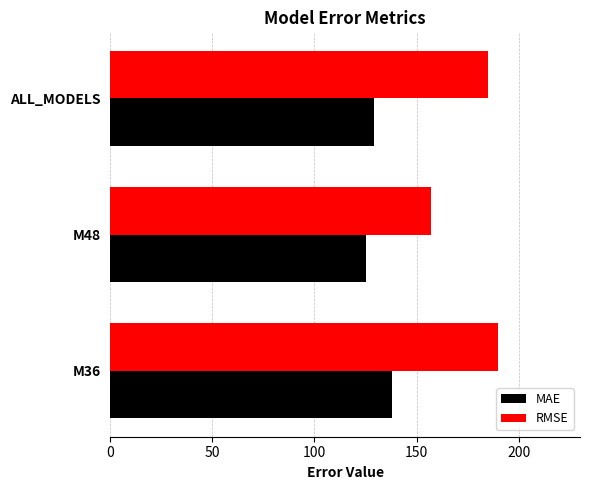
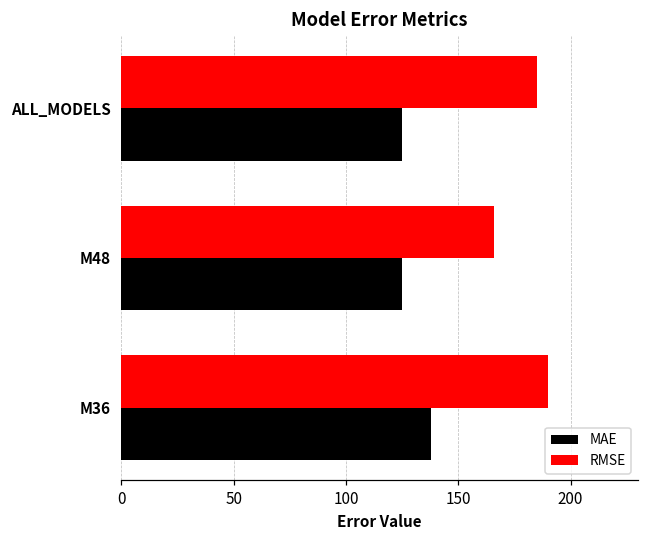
  {
    "MAE": {
-     "ALL_MODELS": 129,
+     "ALL_MODELS": 125,
      "M48": 125,
      "M36": 138
    },
    "RMSE": {
      "ALL_MODELS": 185,
-     "M48": 157,
+     "M48": 166,
      "M36": 190
    }
  }
